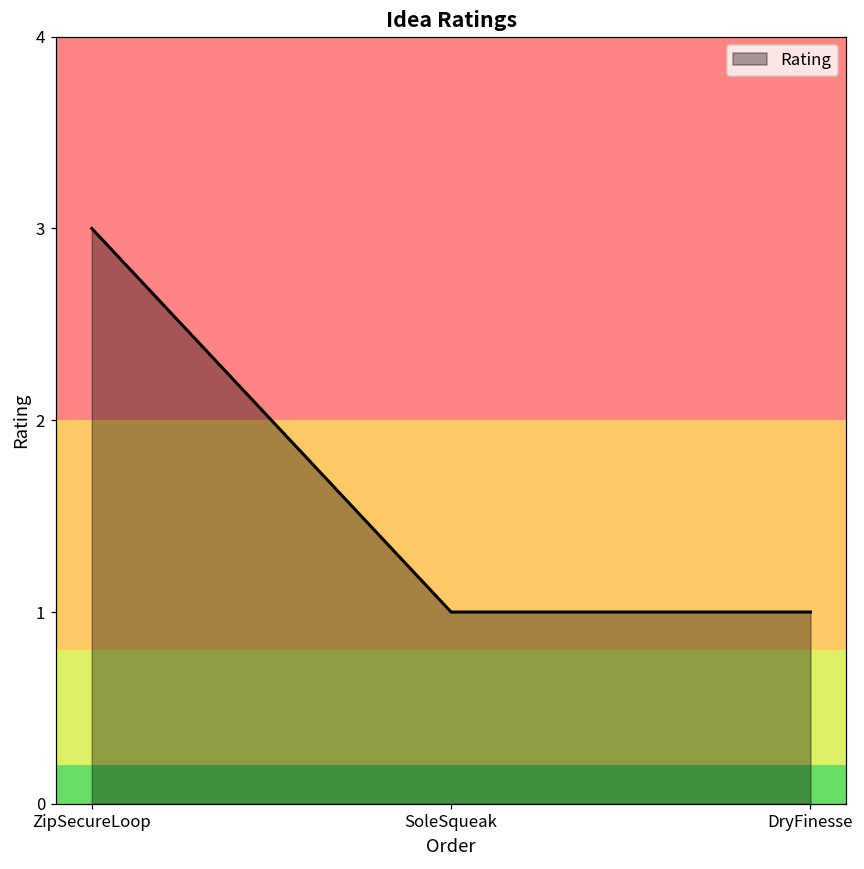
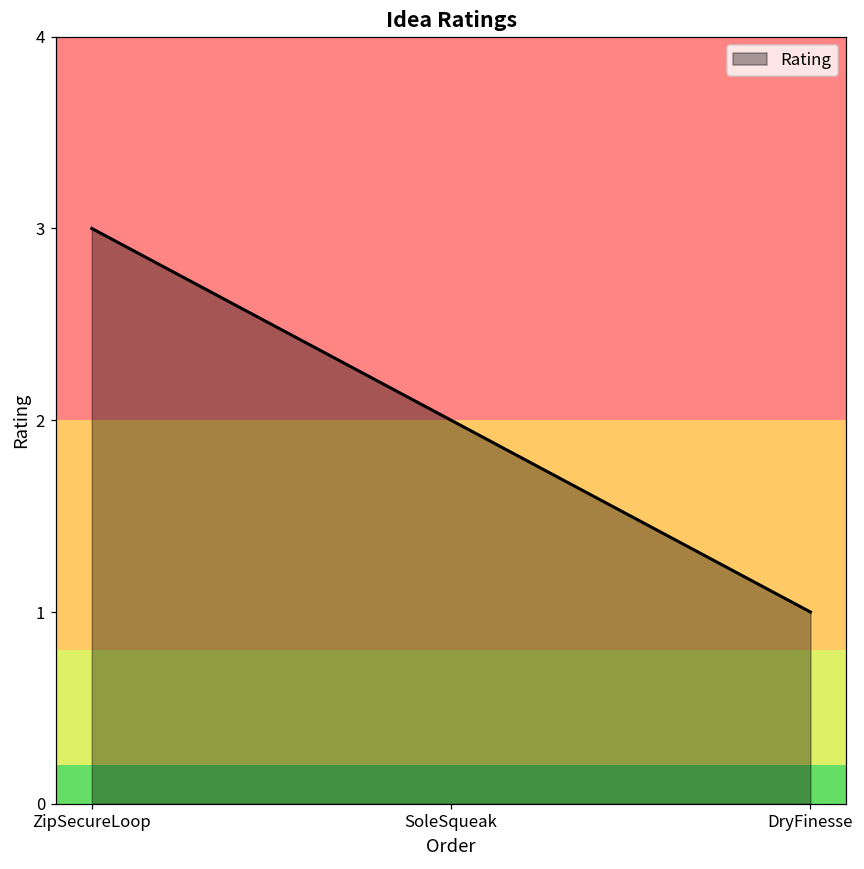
  {
    "ZipSecureLoop": 3,
-   "SoleSqueak": 1,
+   "SoleSqueak": 2,
    "DryFinesse": 1
  }
